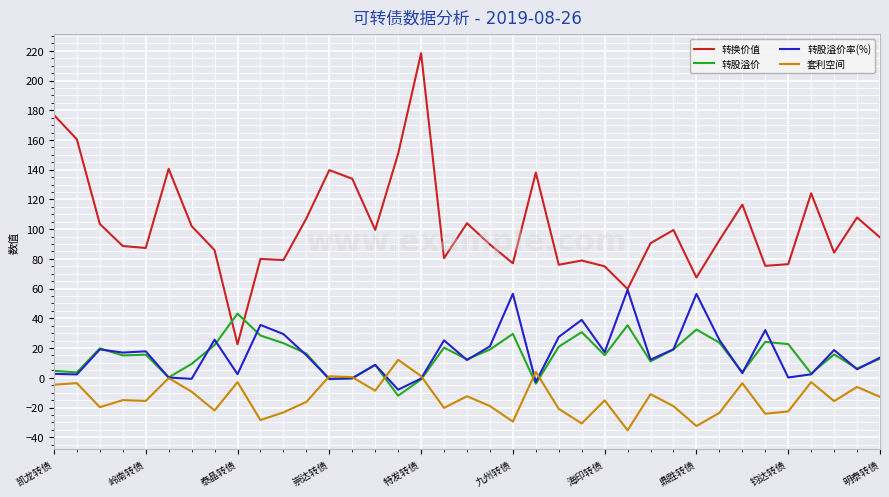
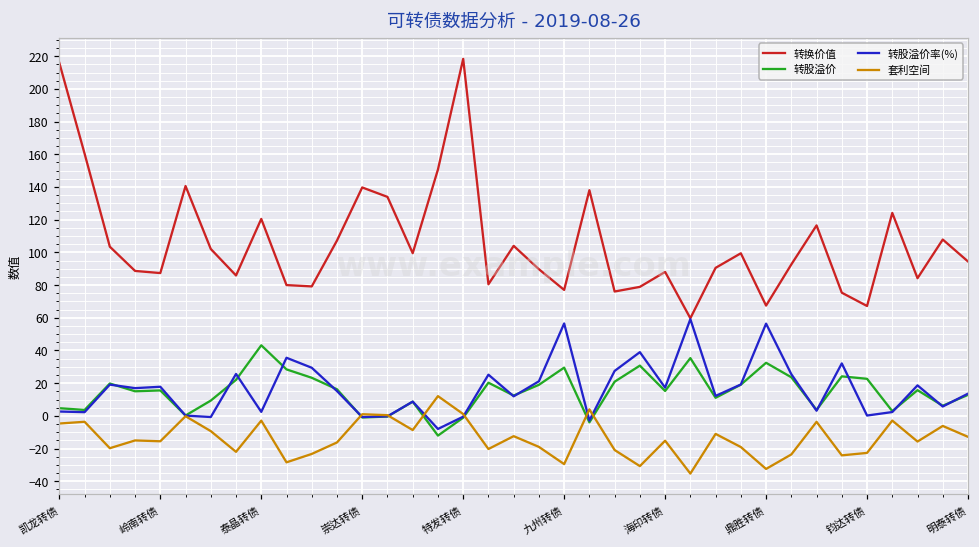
  {
    "转换价值": {
-     "凯龙转债": 177,
+     "凯龙转债": 216,
      "岭南转债": 87,
-     "泰晶转债": 23,
+     "泰晶转债": 120,
      "崇达转债": 140,
      "特发转债": 218,
      "九州转债": 77,
-     "海印转债": 75,
+     "海印转债": 88,
      "鼎胜转债": 67,
-     "钧达转债": 76,
+     "钧达转债": 67,
      "明泰转债": 94
    },
    "转股溢价": {
      "凯龙转债": 5,
      "岭南转债": 16,
      "泰晶转债": 43,
      "九州转债": 30,
      "海印转债": 15,
      "鼎胜转债": 32,
      "钧达转债": 23
    },
    "转股溢价率(%)": {
      "凯龙转债": 3,
      "岭南转债": 18,
      "泰晶转债": 2,
      "九州转债": 57,
      "海印转债": 17,
      "鼎胜转债": 56,
      "钧达转债": 0
    },
    "套利空间": {
      "凯龙转债": -5,
      "岭南转债": -16,
      "泰晶转债": -3,
      "崇达转债": 1,
      "九州转债": -30,
      "海印转债": -15,
      "鼎胜转债": -32,
      "钧达转债": -23,
      "明泰转债": -13
    }
  }
